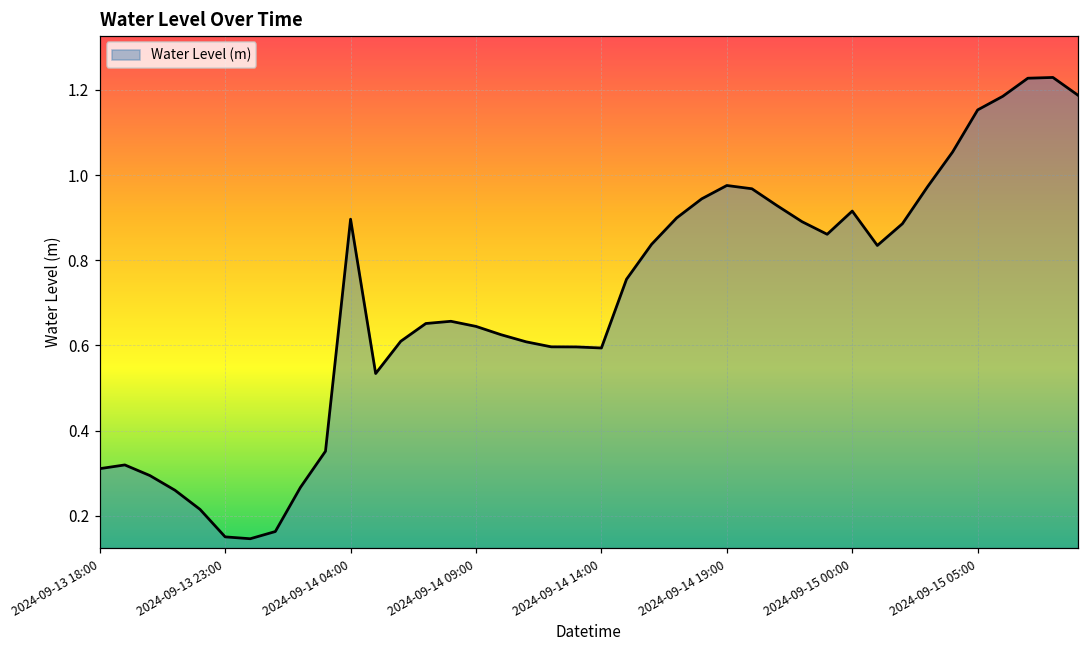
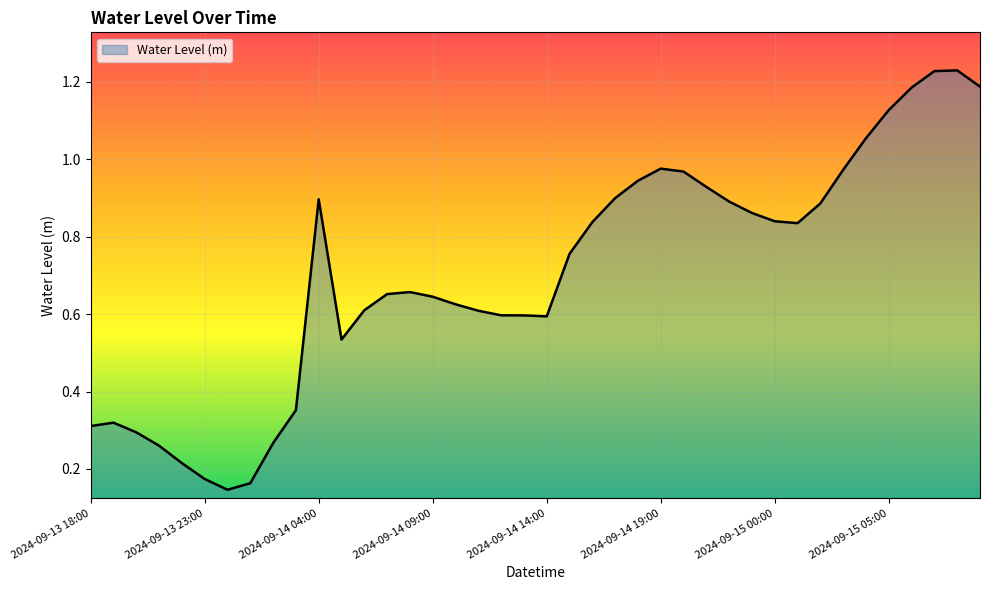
  {
    "2024-09-13 18:00": 0.31,
-   "2024-09-13 23:00": 0.15,
+   "2024-09-13 23:00": 0.17,
    "2024-09-14 04:00": 0.90,
    "2024-09-14 09:00": 0.64,
    "2024-09-14 14:00": 0.59,
    "2024-09-14 19:00": 0.98,
-   "2024-09-15 00:00": 0.92,
-   "2024-09-15 05:00": 1.15
+   "2024-09-15 00:00": 0.84,
+   "2024-09-15 05:00": 1.13
  }
